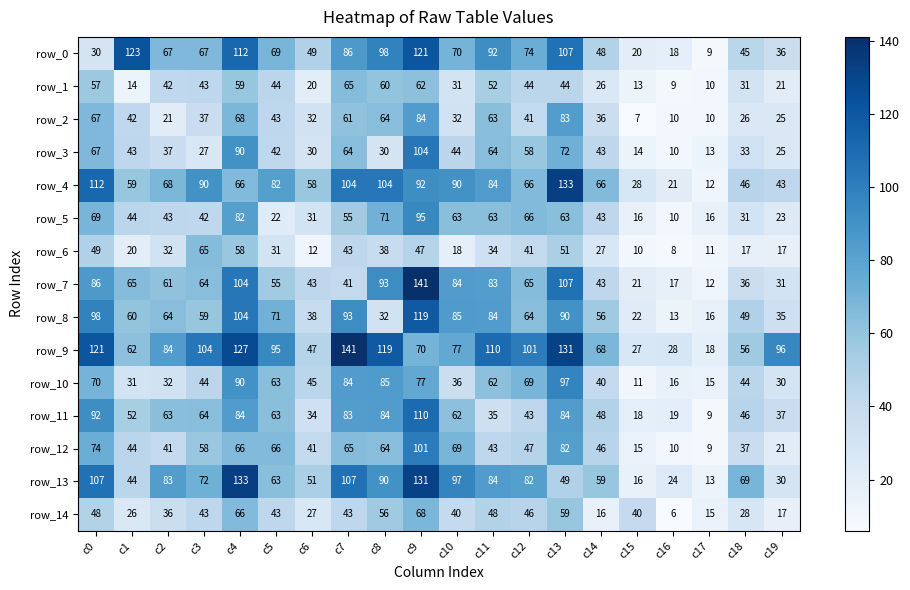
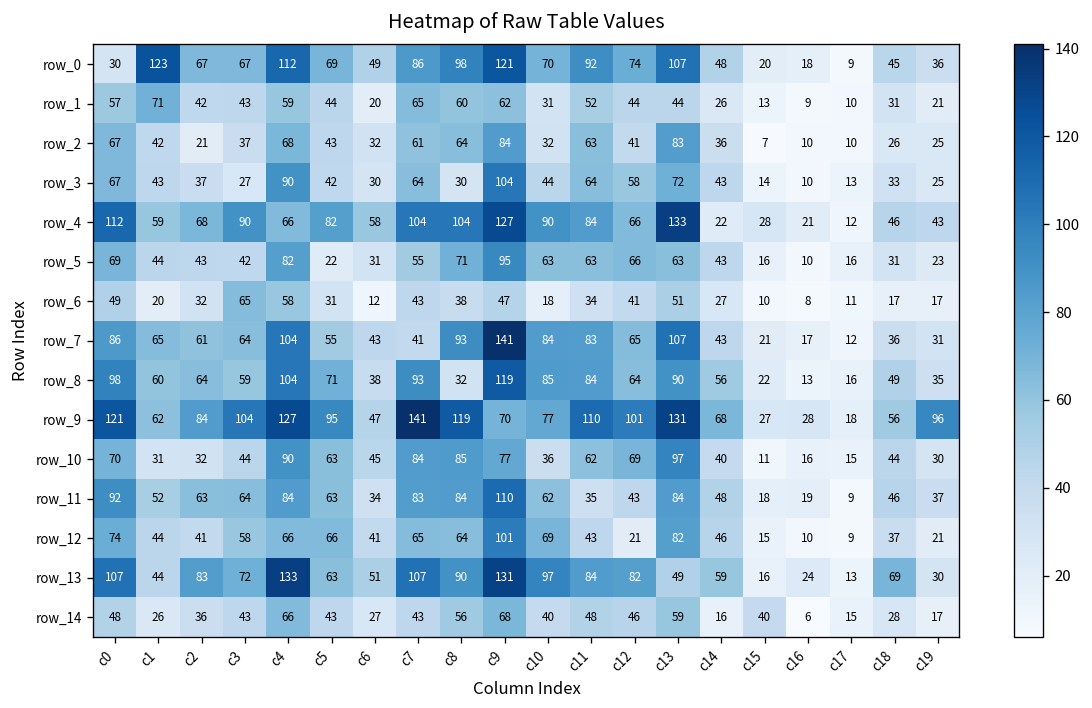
  {
    "row_1": {
      "c0": 57,
-     "c1": 14,
+     "c1": 71,
      "c2": 42,
      "c3": 43,
      "c4": 59,
      "c5": 44,
      "c6": 20,
      "c7": 65,
      "c8": 60,
      "c9": 62,
      "c10": 31,
      "c11": 52,
      "c12": 44,
      "c13": 44,
      "c14": 26,
      "c15": 13,
      "c16": 9,
      "c17": 10,
      "c18": 31,
      "c19": 21
    },
    "row_4": {
      "c0": 112,
      "c1": 59,
      "c2": 68,
      "c3": 90,
      "c4": 66,
      "c5": 82,
      "c6": 58,
      "c7": 104,
      "c8": 104,
-     "c9": 92,
+     "c9": 127,
      "c10": 90,
      "c11": 84,
      "c12": 66,
      "c13": 133,
-     "c14": 66,
+     "c14": 22,
      "c15": 28,
      "c16": 21,
      "c17": 12,
      "c18": 46,
      "c19": 43
    },
    "row_12": {
      "c0": 74,
      "c1": 44,
      "c2": 41,
      "c3": 58,
      "c4": 66,
      "c5": 66,
      "c6": 41,
      "c7": 65,
      "c8": 64,
      "c9": 101,
      "c10": 69,
      "c11": 43,
-     "c12": 47,
+     "c12": 21,
      "c13": 82,
      "c14": 46,
      "c15": 15,
      "c16": 10,
      "c17": 9,
      "c18": 37,
      "c19": 21
    }
  }
